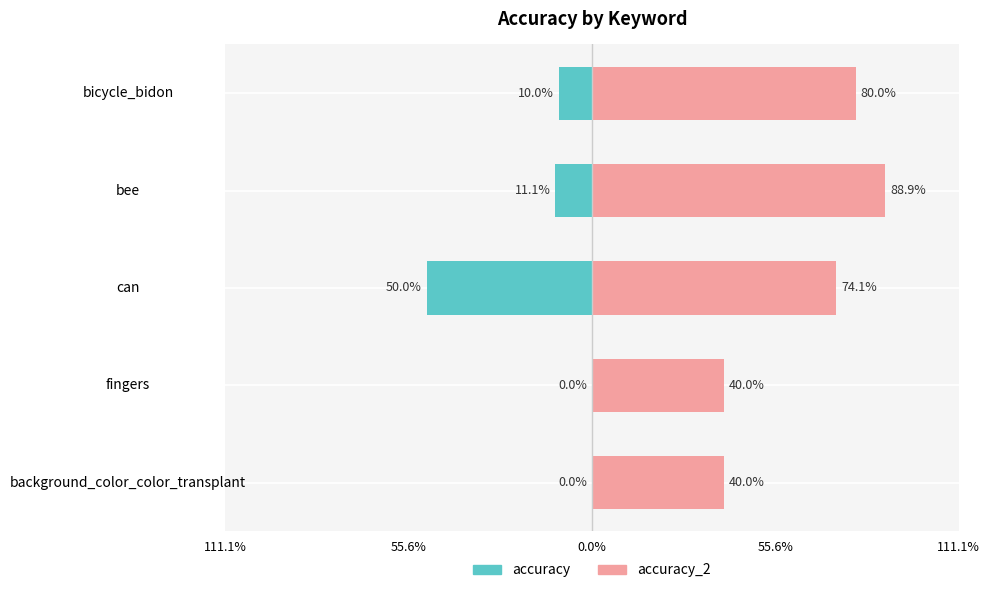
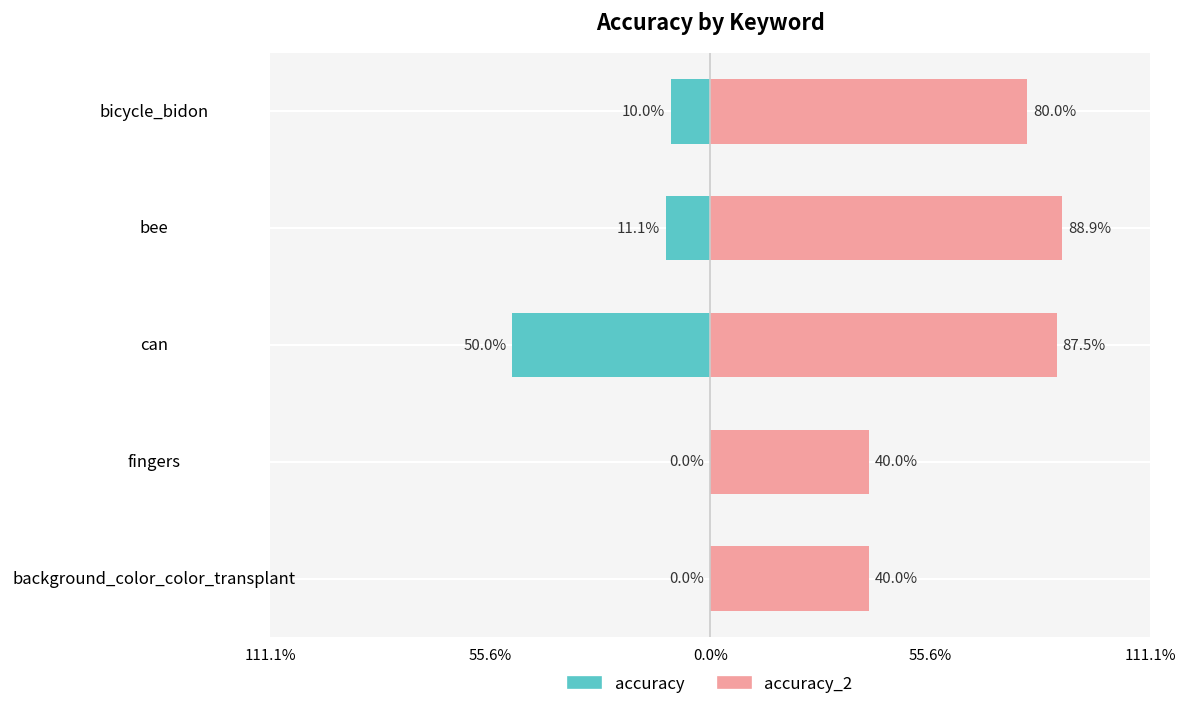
  {
    "accuracy": {
      "fingers": "0.0%",
      "background_color_color_transplant": "0.0%"
    },
    "accuracy_2": {
      "bicycle_bidon": "80.0%",
      "bee": "88.9%",
-     "can": "74.1%",
+     "can": "87.5%",
      "fingers": "40.0%",
      "background_color_color_transplant": "40.0%"
    }
  }
